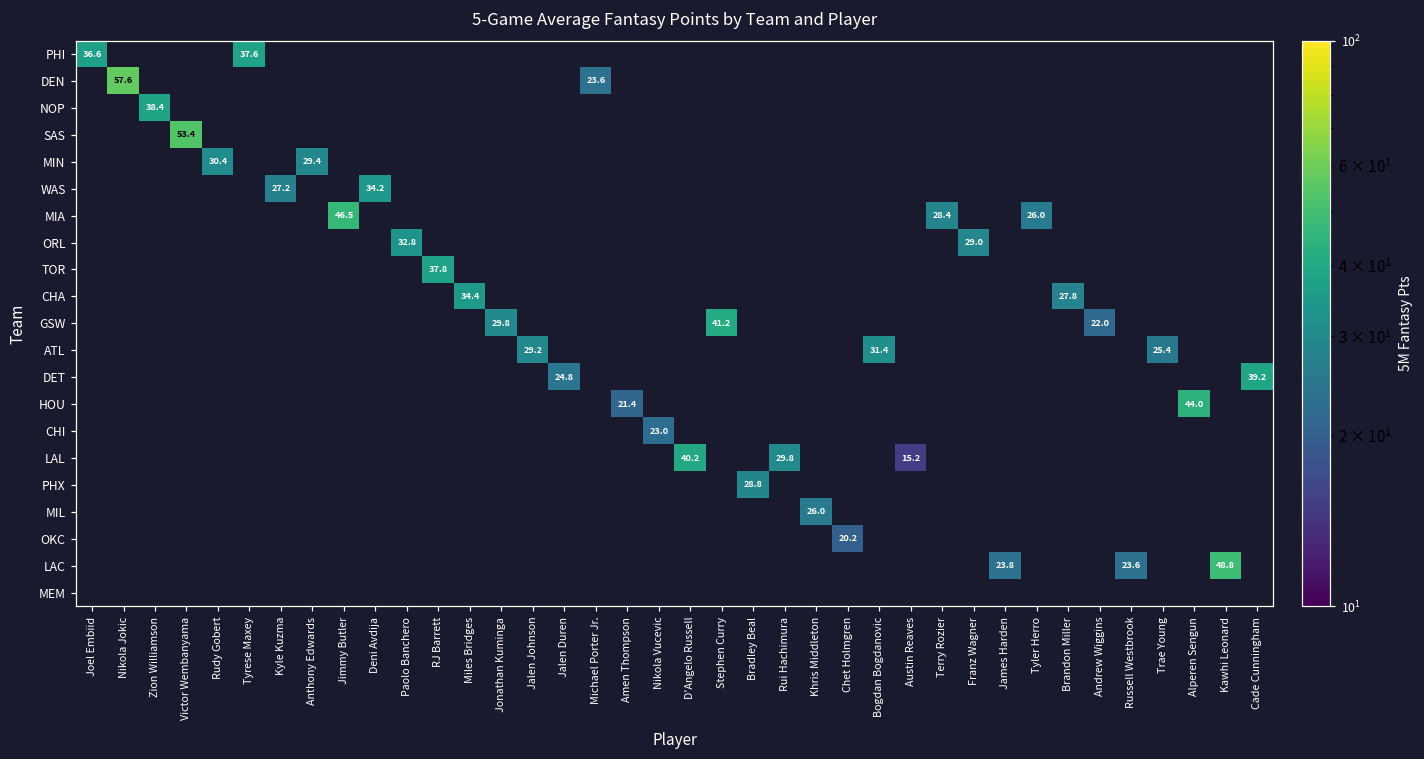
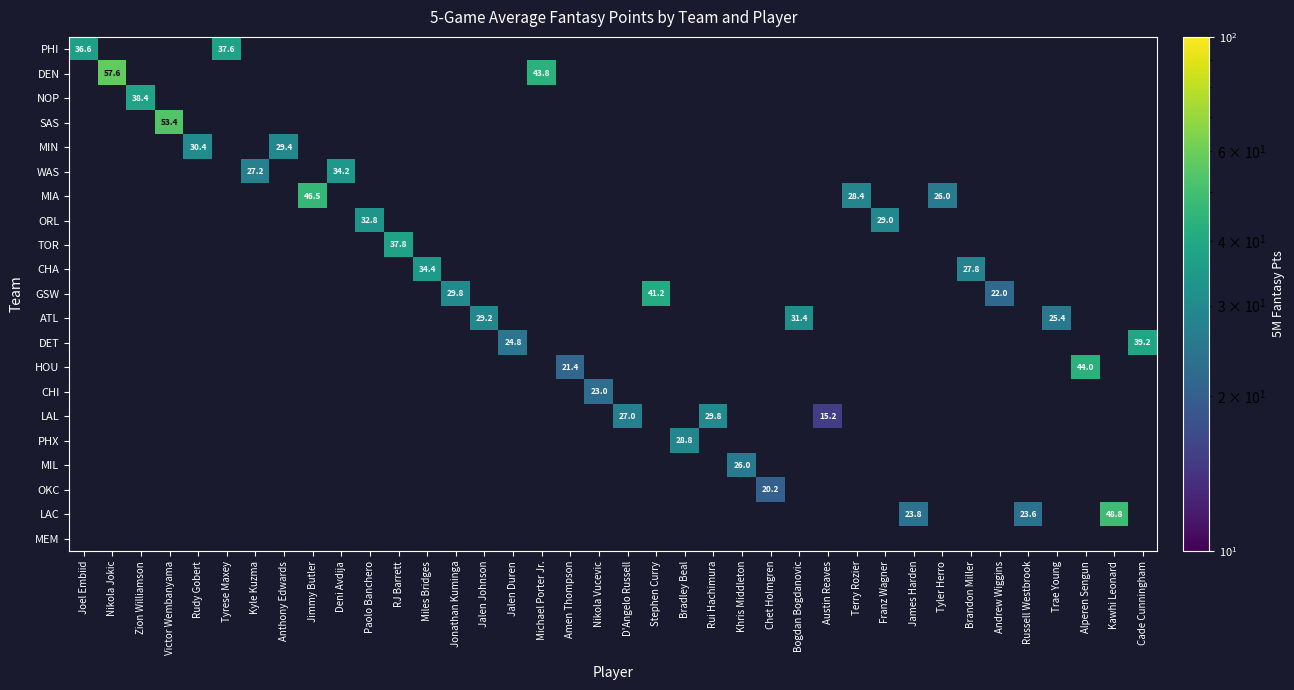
  {
    "PHI": {
      "Joel Embiid": 36.6,
      "Tyrese Maxey": 37.6
    },
    "DEN": {
      "Nikola Jokic": 57.6,
-     "Michael Porter Jr.": 23.6
+     "Michael Porter Jr.": 43.8
    },
    "NOP": {
      "Zion Williamson": 38.4
    },
    "SAS": {
      "Victor Wembanyama": 53.4
    },
    "MIN": {
      "Rudy Gobert": 30.4,
      "Anthony Edwards": 29.4
    },
    "WAS": {
      "Kyle Kuzma": 27.2,
      "Deni Avdija": 34.2
    },
    "MIA": {
      "Jimmy Butler": 46.5,
      "Terry Rozier": 28.4,
      "Tyler Herro": 26.0
    },
    "ORL": {
      "Paolo Banchero": 32.8,
      "Franz Wagner": 29.0
    },
    "TOR": {
      "RJ Barrett": 37.8
    },
    "CHA": {
      "Miles Bridges": 34.4,
      "Brandon Miller": 27.8
    },
    "GSW": {
      "Jonathan Kuminga": 29.8,
      "Stephen Curry": 41.2,
      "Andrew Wiggins": 22.0
    },
    "ATL": {
      "Jalen Johnson": 29.2,
      "Bogdan Bogdanovic": 31.4,
      "Trae Young": 25.4
    },
    "DET": {
      "Jalen Duren": 24.8,
      "Cade Cunningham": 39.2
    },
    "HOU": {
      "Amen Thompson": 21.4,
      "Alperen Sengun": 44.0
    },
    "CHI": {
      "Nikola Vucevic": 23.0
    },
    "LAL": {
-     "D'Angelo Russell": 40.2,
+     "D'Angelo Russell": 27.0,
      "Rui Hachimura": 29.8,
      "Austin Reaves": 15.2
    },
    "PHX": {
      "Bradley Beal": 28.8
    },
    "MIL": {
      "Khris Middleton": 26.0
    },
    "OKC": {
      "Chet Holmgren": 20.2
    },
    "LAC": {
      "James Harden": 23.8,
      "Russell Westbrook": 23.6,
      "Kawhi Leonard": 48.8
    }
  }
